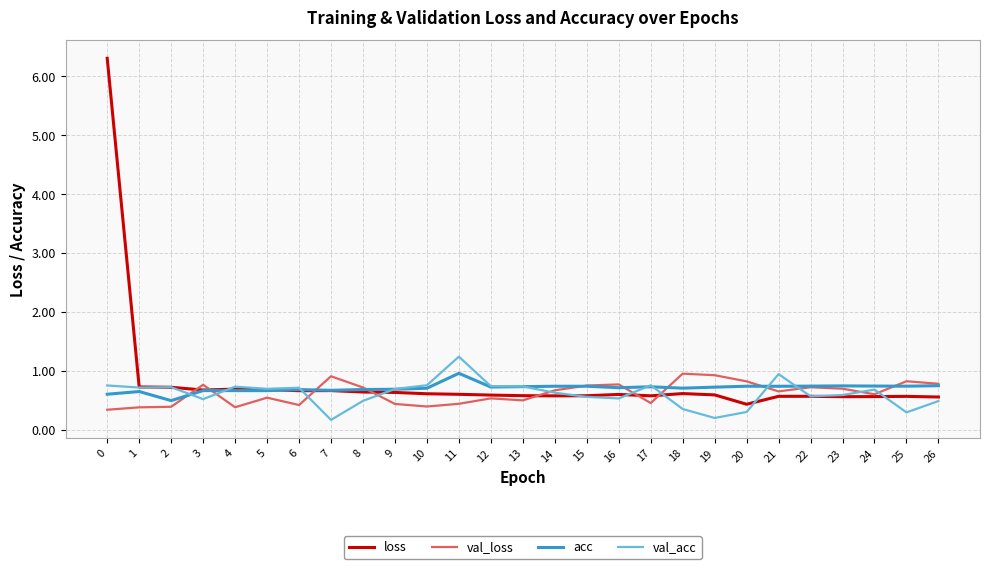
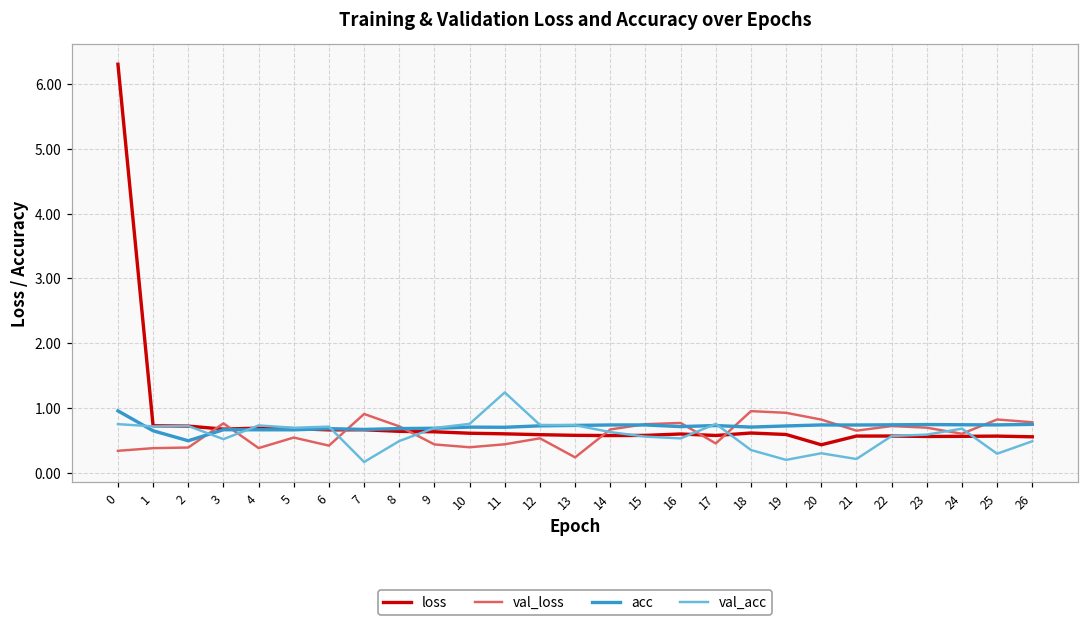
  {
    "loss": {
      "0": 6.3,
      "9": 0.6,
      "10": 0.6,
      "11": 0.6,
      "12": 0.6,
      "13": 0.6,
      "14": 0.6,
      "16": 0.6,
      "17": 0.6,
      "18": 0.6,
      "19": 0.6,
      "20": 0.4,
      "21": 0.6,
      "25": 0.6,
      "26": 0.6
    },
    "val_loss": {
      "0": 0.3,
      "1": 0.4,
      "2": 0.4,
      "3": 0.8,
      "4": 0.4,
      "5": 0.5,
      "6": 0.4,
      "7": 0.9,
      "9": 0.4,
      "10": 0.4,
      "11": 0.4,
      "12": 0.5,
-     "13": 0.5,
+     "13": 0.2,
      "16": 0.8,
      "17": 0.5,
      "18": 1.0,
      "19": 0.9,
      "20": 0.8,
      "21": 0.6,
      "23": 0.7,
      "25": 0.8
    },
    "acc": {
-     "0": 0.6,
+     "0": 1.0,
      "1": 0.6,
      "2": 0.5,
      "10": 0.7,
-     "11": 1.0,
+     "11": 0.7,
      "14": 0.7,
      "16": 0.7,
      "18": 0.7,
      "19": 0.7,
      "20": 0.7,
      "21": 0.7,
      "23": 0.7,
      "24": 0.7,
      "25": 0.7
    },
    "val_acc": {
      "0": 0.8,
      "3": 0.5,
      "7": 0.2,
      "8": 0.5,
      "10": 0.8,
      "11": 1.2,
      "16": 0.5,
      "18": 0.4,
      "19": 0.2,
      "20": 0.3,
-     "21": 0.9,
+     "21": 0.2,
      "24": 0.7,
      "25": 0.3,
      "26": 0.5
    }
  }
